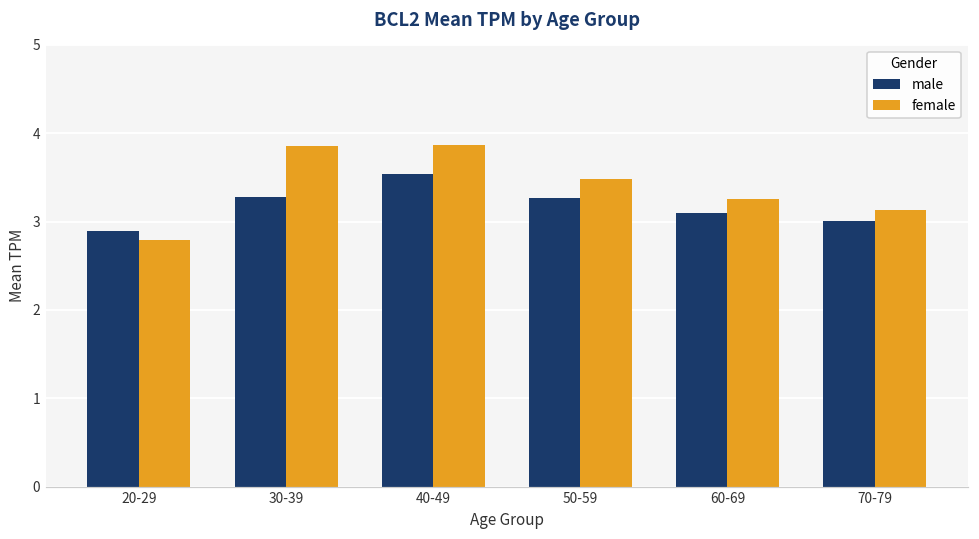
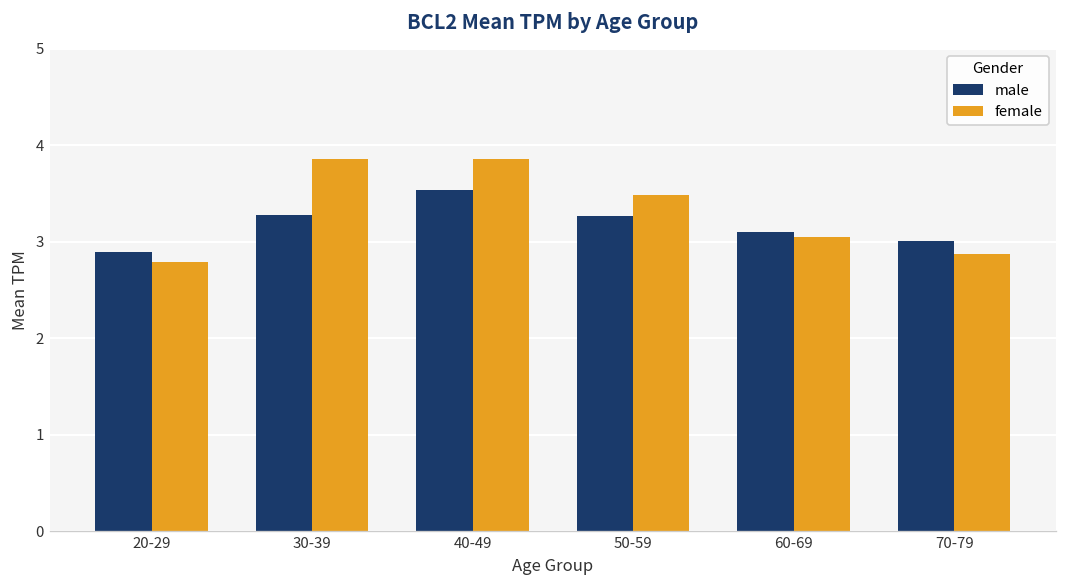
  {
    "male": {
      "20-29": 2.9,
      "30-39": 3.3,
      "40-49": 3.5,
      "50-59": 3.3,
      "60-69": 3.1,
      "70-79": 3.0
    },
    "female": {
      "20-29": 2.8,
      "30-39": 3.9,
      "40-49": 3.9,
      "50-59": 3.5,
-     "60-69": 3.3,
-     "70-79": 3.1
+     "60-69": 3.1,
+     "70-79": 2.9
    }
  }
